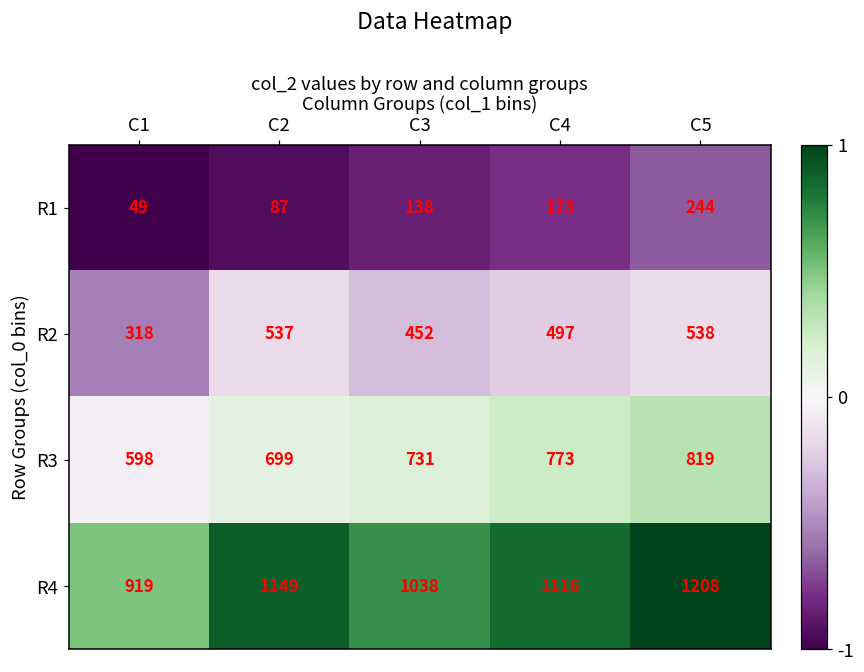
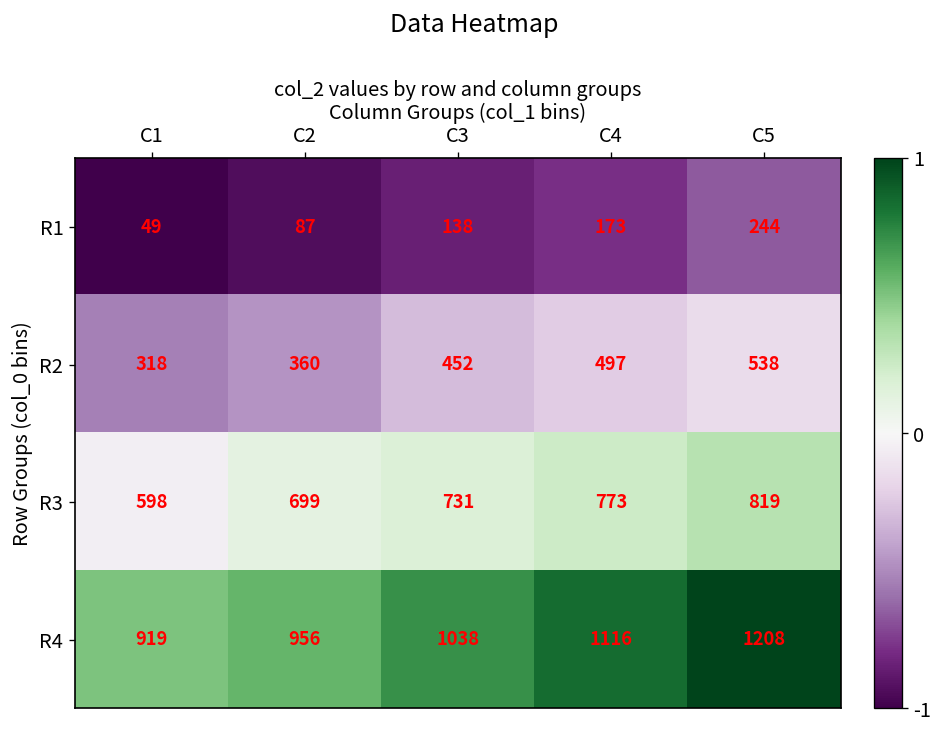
  {
    "R1": {
      "C1": 49,
      "C2": 87,
      "C3": 138,
      "C4": 173,
      "C5": 244
    },
    "R2": {
      "C1": 318,
-     "C2": 537,
+     "C2": 360,
      "C3": 452,
      "C4": 497,
      "C5": 538
    },
    "R3": {
      "C1": 598,
      "C2": 699,
      "C3": 731,
      "C4": 773,
      "C5": 819
    },
    "R4": {
      "C1": 919,
-     "C2": 1149,
+     "C2": 956,
      "C3": 1038,
      "C4": 1116,
      "C5": 1208
    }
  }
